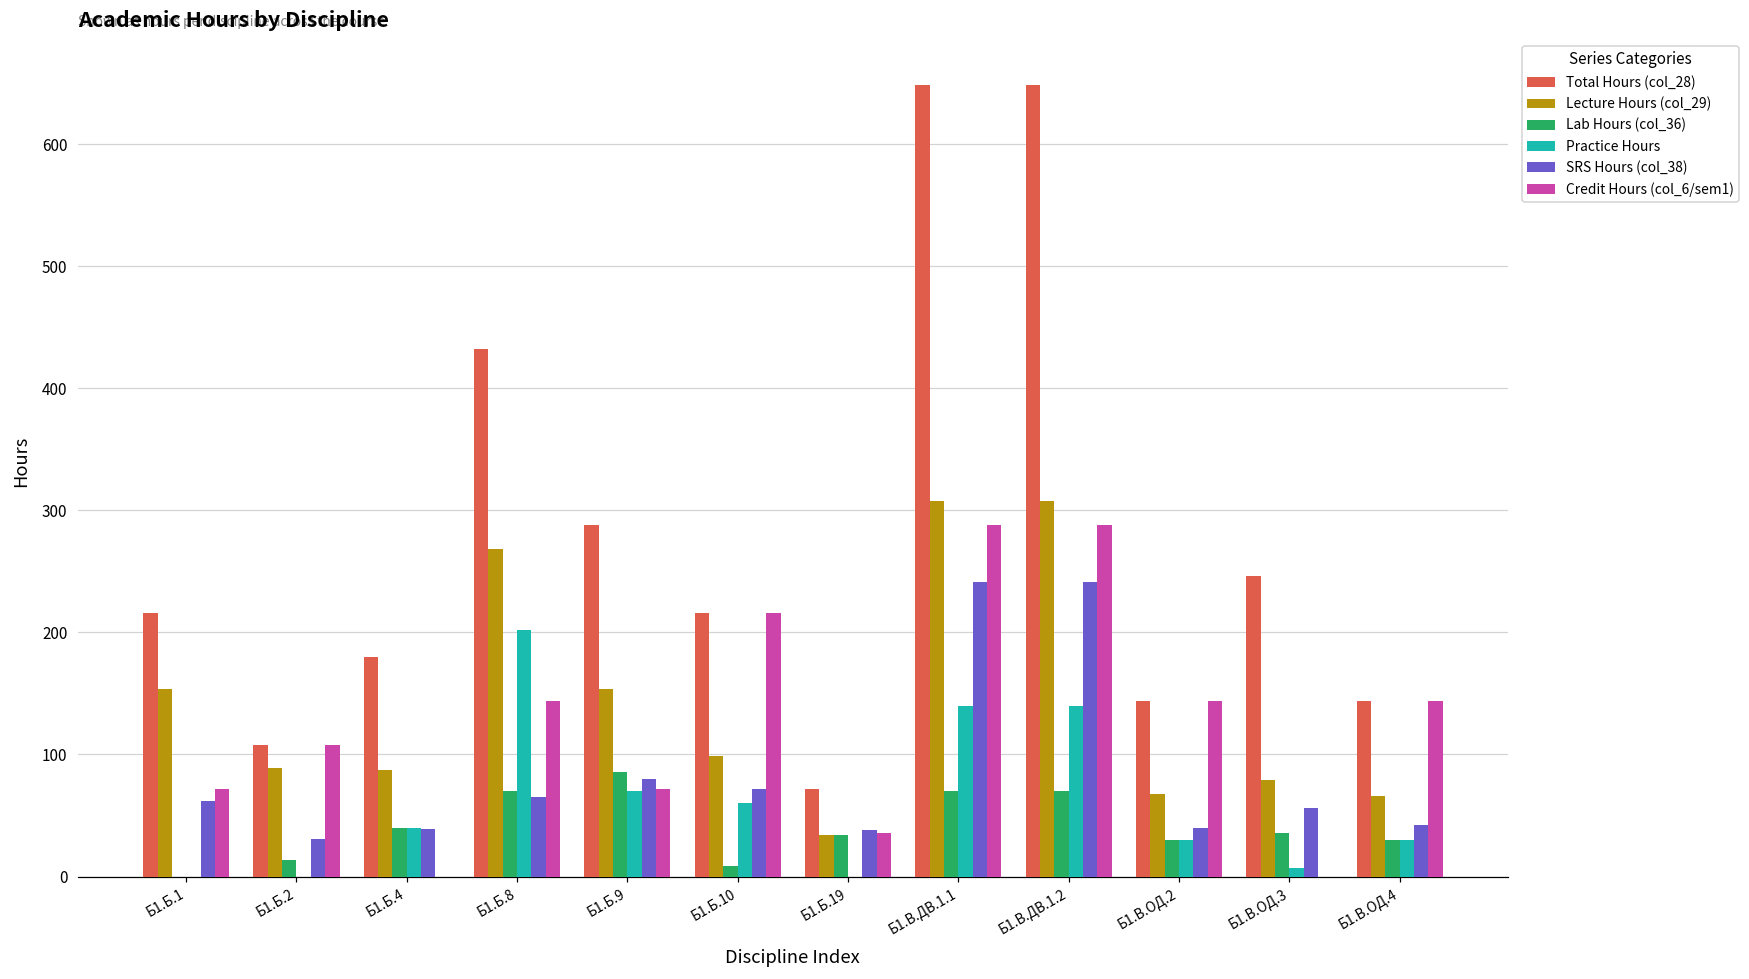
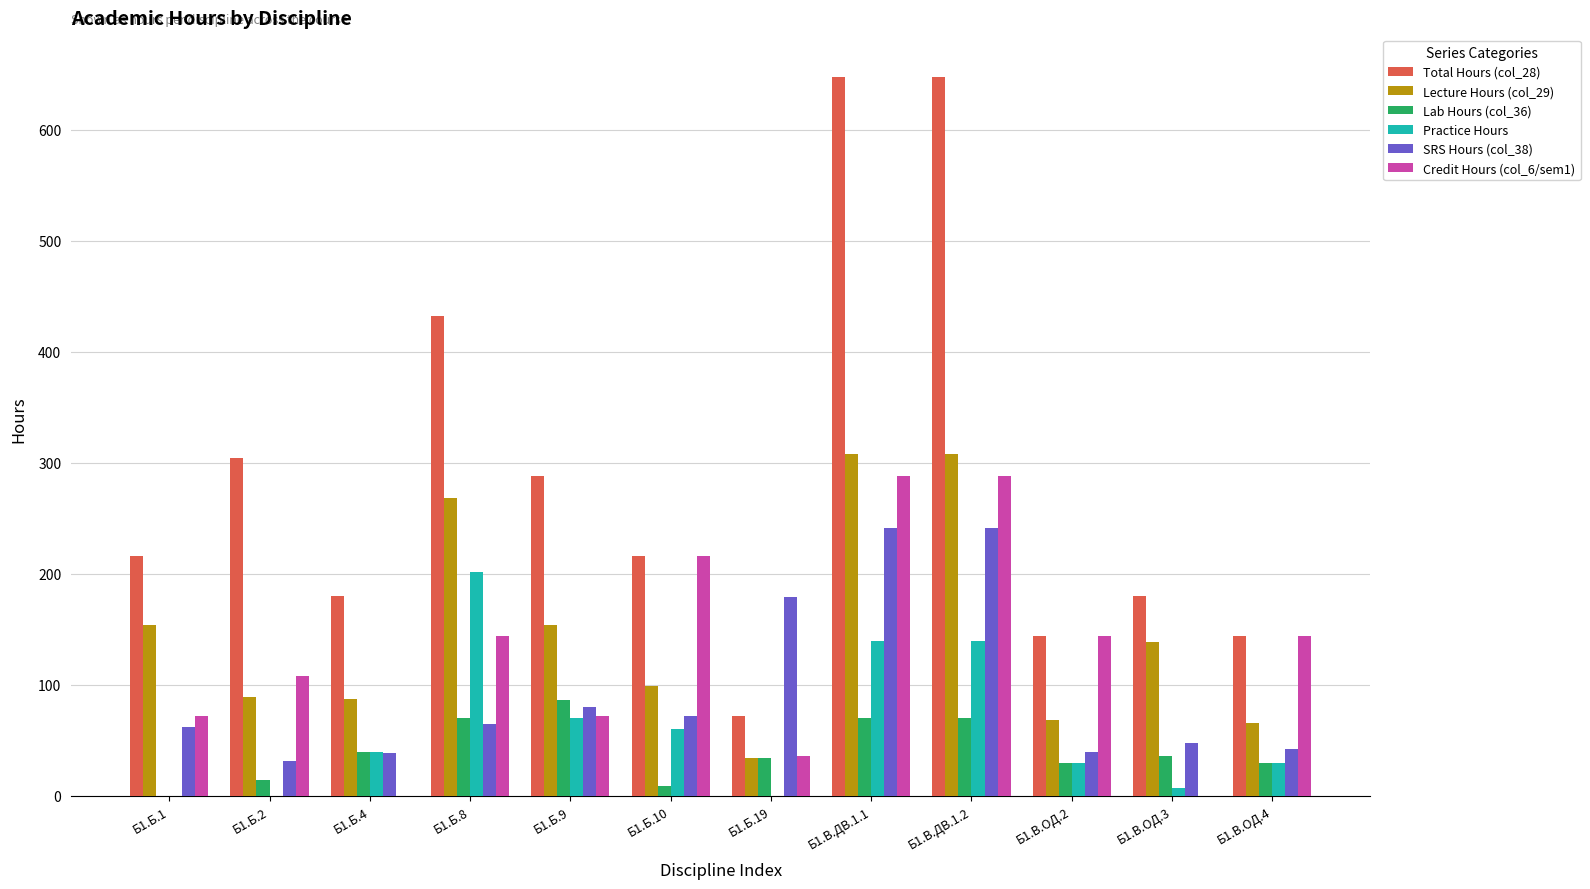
  {
    "Total Hours (col_28)": {
      "Б1.Б.1": 216,
-     "Б1.Б.2": 108,
+     "Б1.Б.2": 304,
      "Б1.Б.4": 180,
      "Б1.Б.8": 432,
      "Б1.Б.9": 288,
      "Б1.Б.10": 216,
      "Б1.Б.19": 72,
      "Б1.В.ДВ.1.1": 648,
      "Б1.В.ДВ.1.2": 648,
      "Б1.В.ОД.2": 144,
-     "Б1.В.ОД.3": 246,
+     "Б1.В.ОД.3": 180,
      "Б1.В.ОД.4": 144
    },
    "Lecture Hours (col_29)": {
      "Б1.Б.1": 154,
      "Б1.Б.2": 89,
      "Б1.Б.4": 87,
      "Б1.Б.8": 268,
      "Б1.Б.9": 154,
      "Б1.Б.10": 99,
      "Б1.Б.19": 34,
      "Б1.В.ДВ.1.1": 308,
      "Б1.В.ДВ.1.2": 308,
      "Б1.В.ОД.2": 68,
-     "Б1.В.ОД.3": 79,
+     "Б1.В.ОД.3": 139,
      "Б1.В.ОД.4": 66
    },
    "Lab Hours (col_36)": {
      "Б1.Б.1": 0,
      "Б1.Б.2": 14,
      "Б1.Б.4": 40,
      "Б1.Б.8": 70,
      "Б1.Б.9": 86,
      "Б1.Б.10": 9,
      "Б1.Б.19": 34,
      "Б1.В.ДВ.1.1": 70,
      "Б1.В.ДВ.1.2": 70,
      "Б1.В.ОД.2": 30,
      "Б1.В.ОД.3": 36,
      "Б1.В.ОД.4": 30
    },
    "Practice Hours": {
      "Б1.Б.1": 0,
      "Б1.Б.2": 0,
      "Б1.Б.4": 40,
      "Б1.Б.8": 202,
      "Б1.Б.9": 70,
      "Б1.Б.10": 60,
      "Б1.Б.19": 0,
      "Б1.В.ДВ.1.1": 140,
      "Б1.В.ДВ.1.2": 140,
      "Б1.В.ОД.2": 30,
      "Б1.В.ОД.3": 7,
      "Б1.В.ОД.4": 30
    },
    "SRS Hours (col_38)": {
      "Б1.Б.1": 62,
      "Б1.Б.2": 31,
      "Б1.Б.4": 39,
      "Б1.Б.8": 65,
      "Б1.Б.9": 80,
      "Б1.Б.10": 72,
-     "Б1.Б.19": 38,
+     "Б1.Б.19": 179,
      "Б1.В.ДВ.1.1": 241,
      "Б1.В.ДВ.1.2": 241,
      "Б1.В.ОД.2": 40,
-     "Б1.В.ОД.3": 56,
+     "Б1.В.ОД.3": 48,
      "Б1.В.ОД.4": 42
    },
    "Credit Hours (col_6/sem1)": {
      "Б1.Б.1": 72,
      "Б1.Б.2": 108,
      "Б1.Б.4": 0,
      "Б1.Б.8": 144,
      "Б1.Б.9": 72,
      "Б1.Б.10": 216,
      "Б1.Б.19": 36,
      "Б1.В.ДВ.1.1": 288,
      "Б1.В.ДВ.1.2": 288,
      "Б1.В.ОД.2": 144,
      "Б1.В.ОД.3": 0,
      "Б1.В.ОД.4": 144
    }
  }
